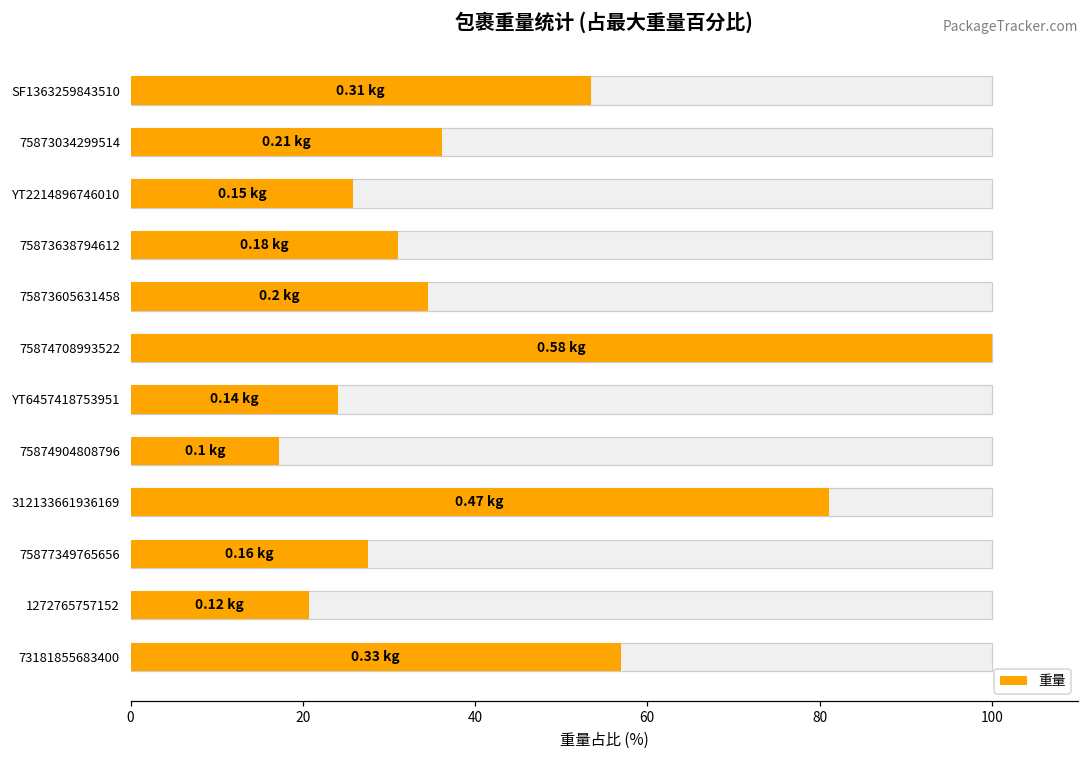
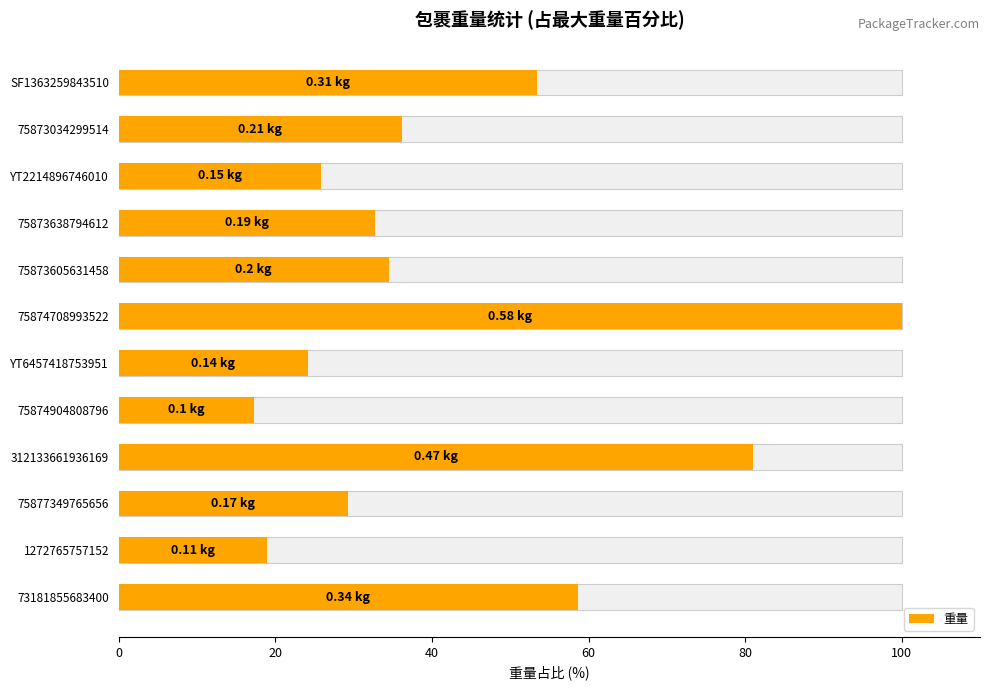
  {
    "重量": {
-     "75873638794612": 0.18,
-     "75877349765656": 0.16,
-     "1272765757152": 0.12,
-     "73181855683400": 0.33
+     "75873638794612": 0.19,
+     "75877349765656": 0.17,
+     "1272765757152": 0.11,
+     "73181855683400": 0.34
    }
  }
